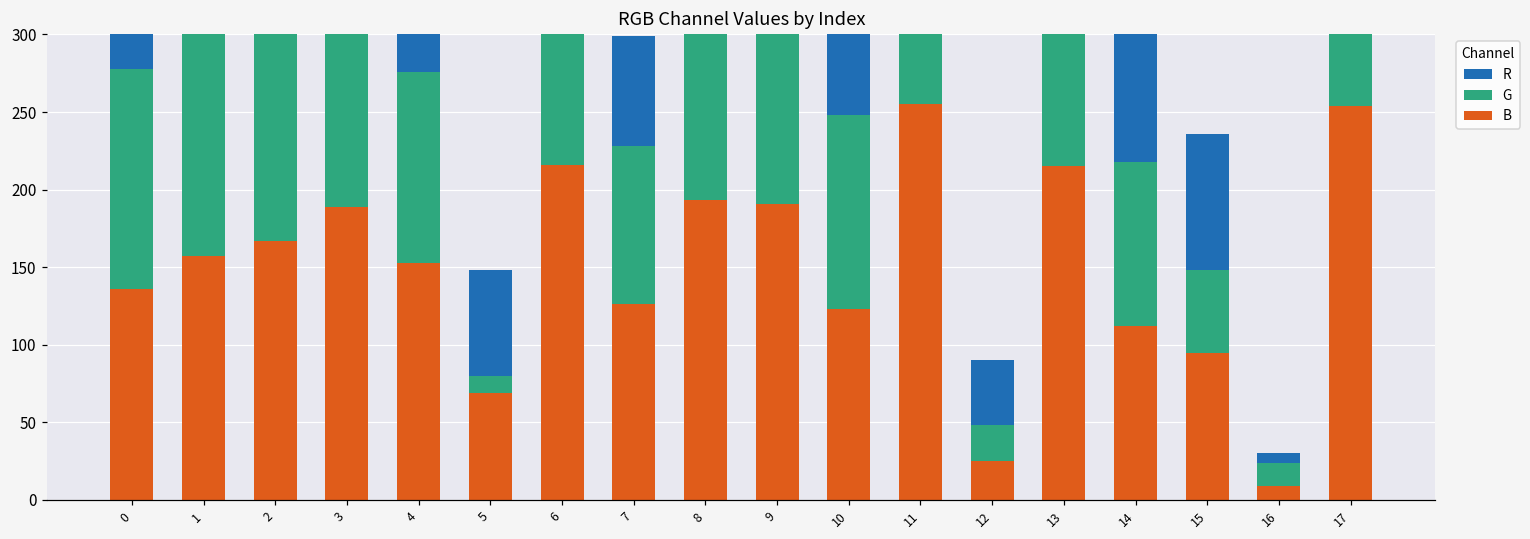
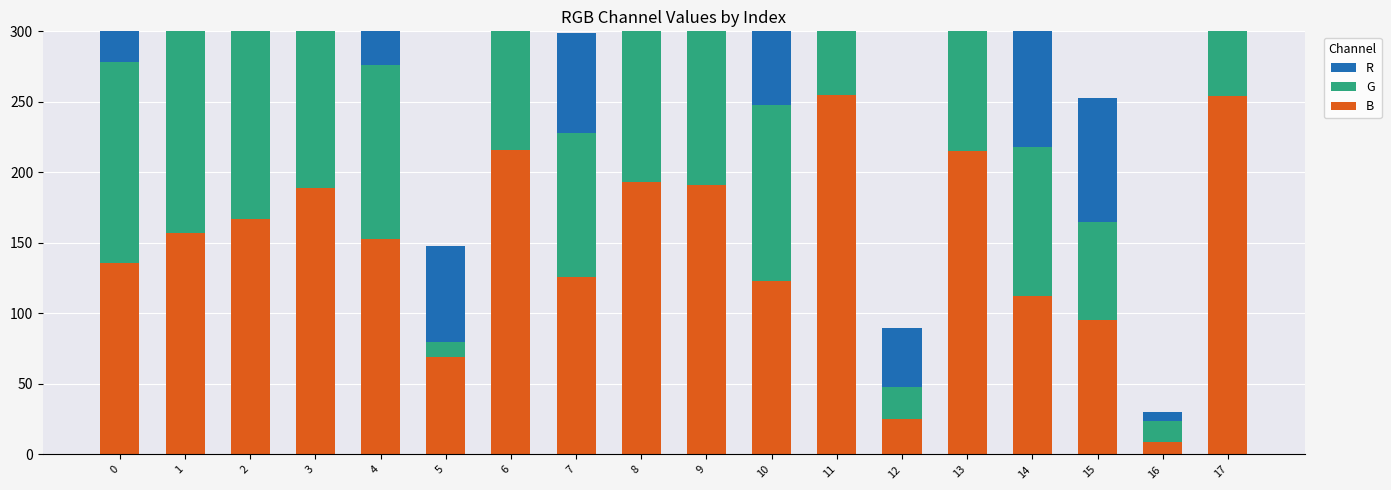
  {
    "R": {
      "5": 68,
      "7": 71,
      "12": 42,
      "15": 88,
      "16": 6
    },
    "G": {
      "0": 142,
      "4": 123,
      "5": 11,
      "7": 102,
      "10": 125,
      "12": 23,
      "14": 106,
-     "15": 53,
+     "15": 70,
      "16": 15
    },
    "B": {
      "0": 136,
      "1": 157,
      "2": 167,
      "3": 189,
      "4": 153,
      "5": 69,
      "6": 216,
      "7": 126,
      "8": 193,
      "9": 191,
      "10": 123,
      "11": 255,
      "12": 25,
      "13": 215,
      "14": 112,
      "15": 95,
      "16": 9,
      "17": 254
    }
  }
